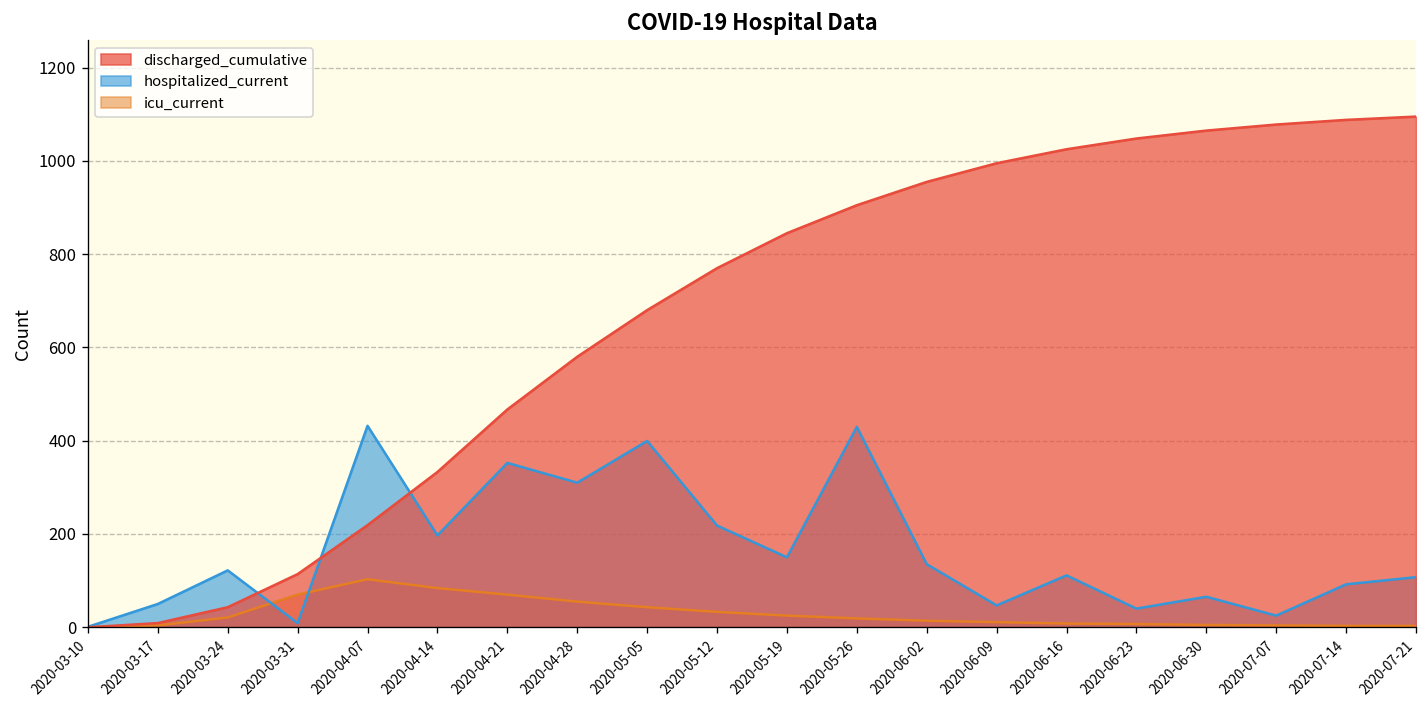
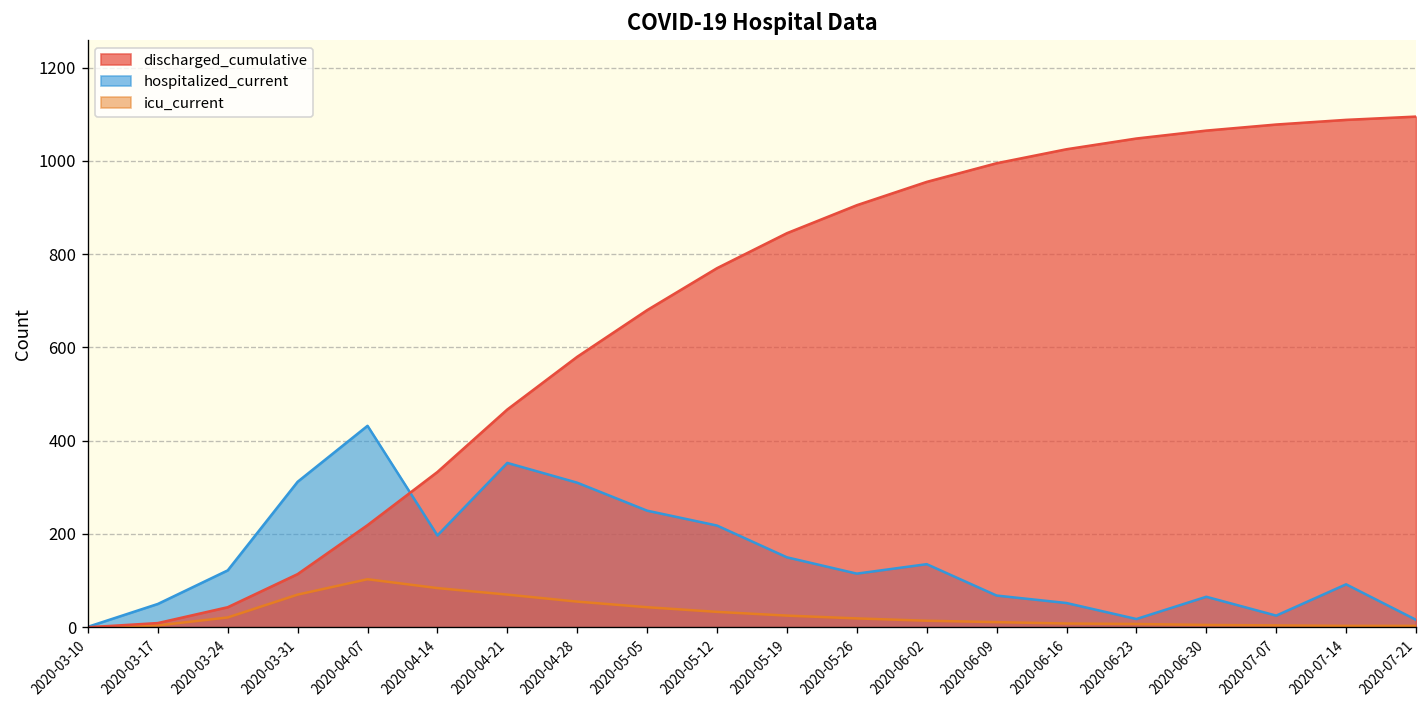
  {
    "hospitalized_current": {
      "2020-03-17": 50,
      "2020-03-24": 120,
-     "2020-03-31": 10,
+     "2020-03-31": 310,
      "2020-04-07": 430,
      "2020-04-14": 200,
      "2020-04-21": 350,
      "2020-04-28": 310,
-     "2020-05-05": 400,
+     "2020-05-05": 250,
      "2020-05-12": 220,
      "2020-05-19": 150,
-     "2020-05-26": 430,
+     "2020-05-26": 120,
      "2020-06-02": 140,
-     "2020-06-09": 50,
-     "2020-06-16": 110,
-     "2020-06-23": 40,
+     "2020-06-09": 70,
+     "2020-06-16": 50,
+     "2020-06-23": 20,
      "2020-06-30": 70,
      "2020-07-07": 30,
      "2020-07-14": 90,
-     "2020-07-21": 110
+     "2020-07-21": 20
    }
  }
